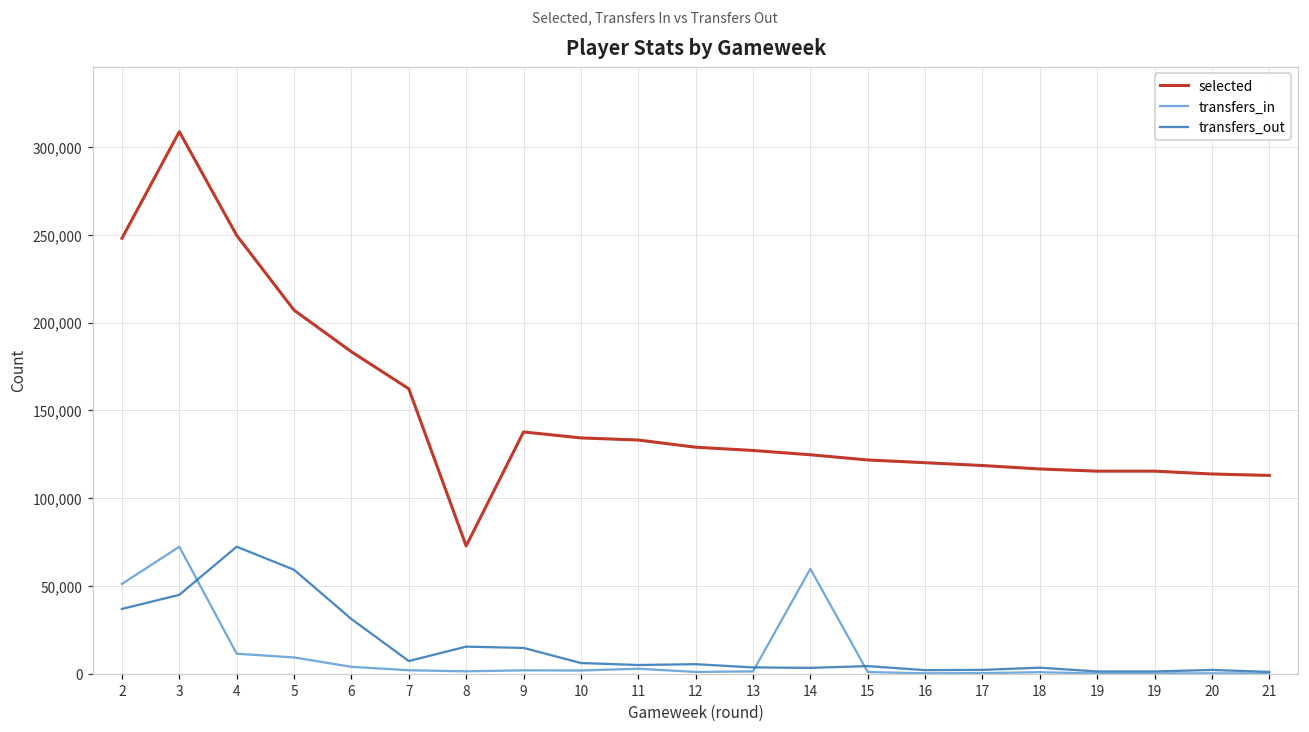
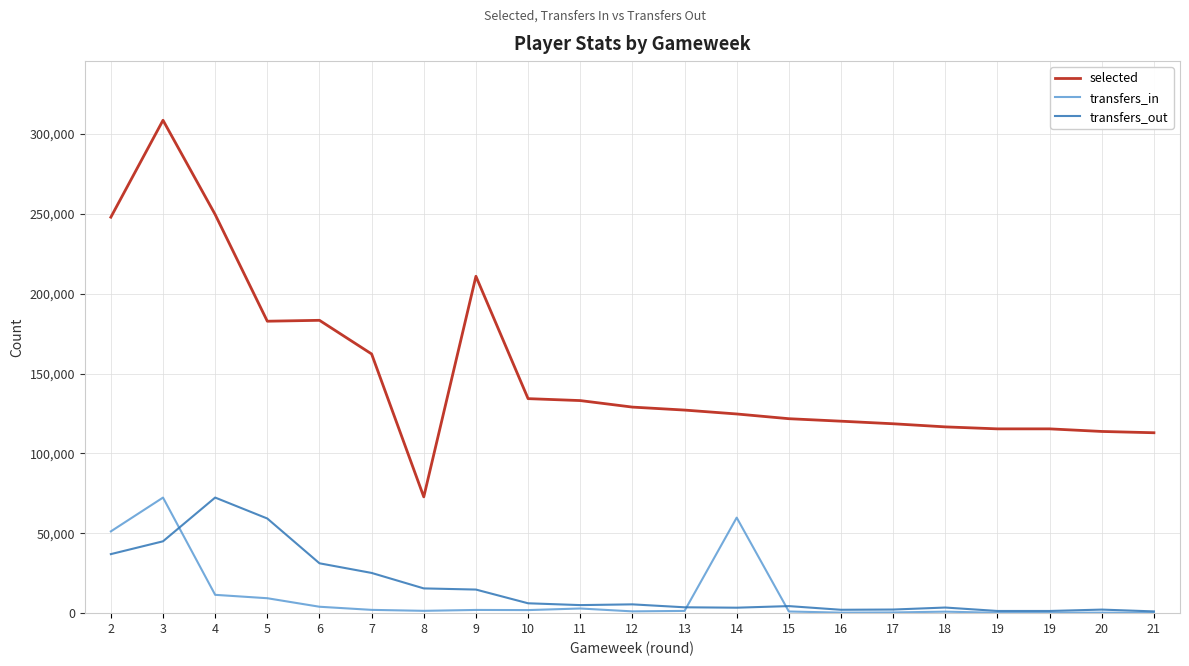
  {
    "selected": {
      "2": "248,000",
      "3": "309,000",
      "4": "250,000",
-     "5": "207,000",
+     "5": "183,000",
      "6": "183,000",
      "7": "162,000",
      "8": "73,000",
-     "9": "138,000",
+     "9": "211,000",
      "10": "134,000",
      "11": "133,000",
      "12": "129,000",
      "13": "127,000",
      "14": "125,000",
      "15": "122,000",
      "16": "120,000",
      "17": "119,000",
      "18": "117,000",
      "20": "114,000",
      "21": "113,000"
    },
    "transfers_in": {
      "2": "51,000",
      "3": "72,000",
      "4": "11,000",
      "5": "9,000",
      "6": "4,000",
      "7": "2,000",
      "8": "1,000",
      "9": "2,000",
      "10": "2,000",
      "11": "3,000",
      "12": "1,000",
      "13": "1,000",
      "14": "60,000",
      "15": "1,000",
      "16": "0",
      "17": "0",
      "18": "1,000",
      "20": "0"
    },
    "transfers_out": {
      "2": "37,000",
      "3": "45,000",
      "4": "72,000",
      "5": "59,000",
      "6": "31,000",
-     "7": "7,000",
+     "7": "25,000",
      "8": "16,000",
      "9": "15,000",
      "10": "6,000",
      "11": "5,000",
      "12": "6,000",
      "13": "4,000",
      "14": "3,000",
      "15": "4,000",
      "16": "2,000",
      "17": "2,000",
      "18": "4,000",
      "20": "2,000"
    }
  }
